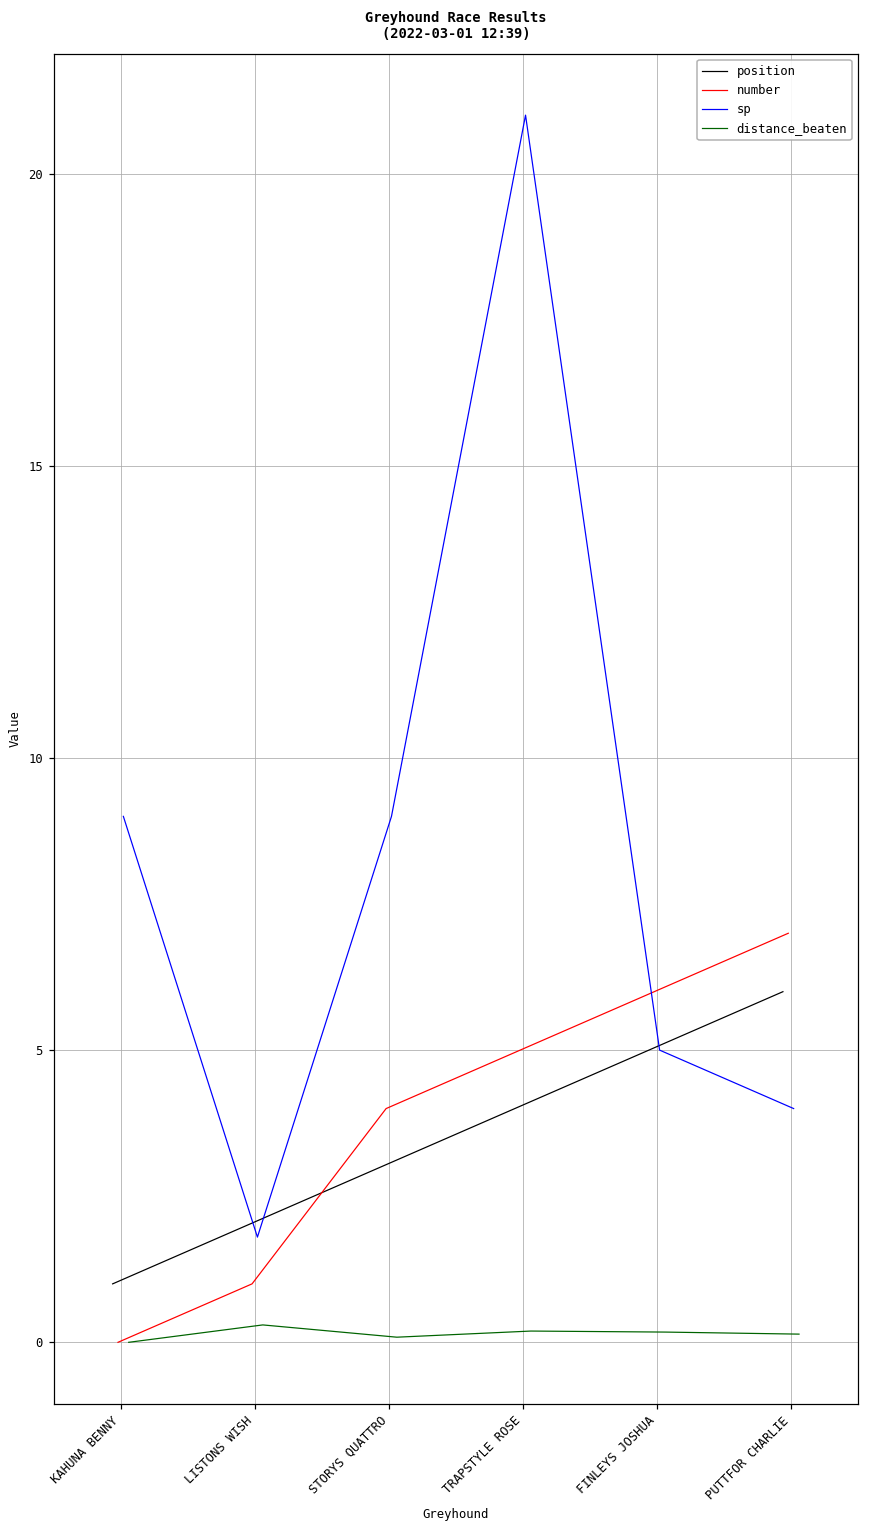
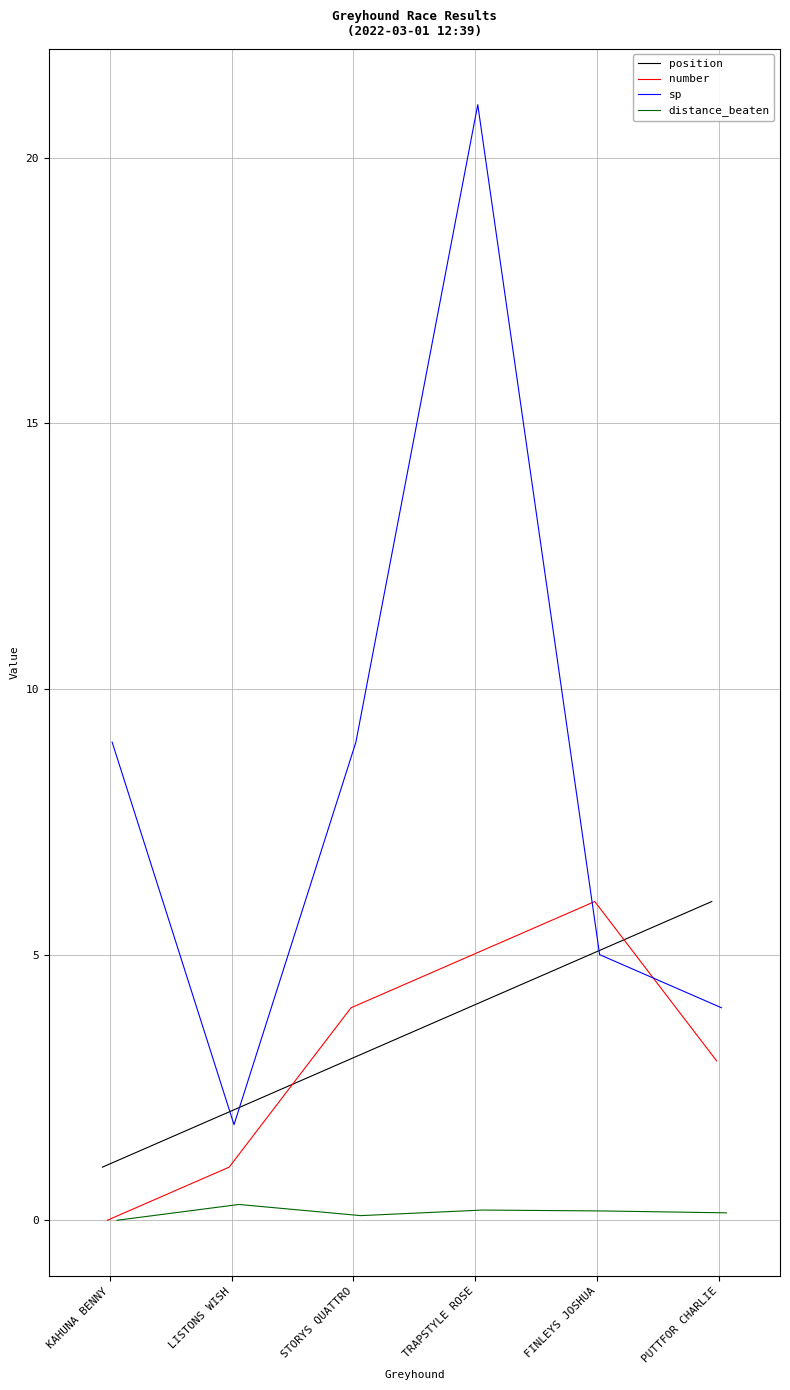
  {
    "number": {
      "KAHUNA BENNY": 0,
-     "PUTTFOR CHARLIE": 7
+     "PUTTFOR CHARLIE": 3
    },
    "sp": {
      "FINLEYS JOSHUA": 5,
      "PUTTFOR CHARLIE": 4
    }
  }
